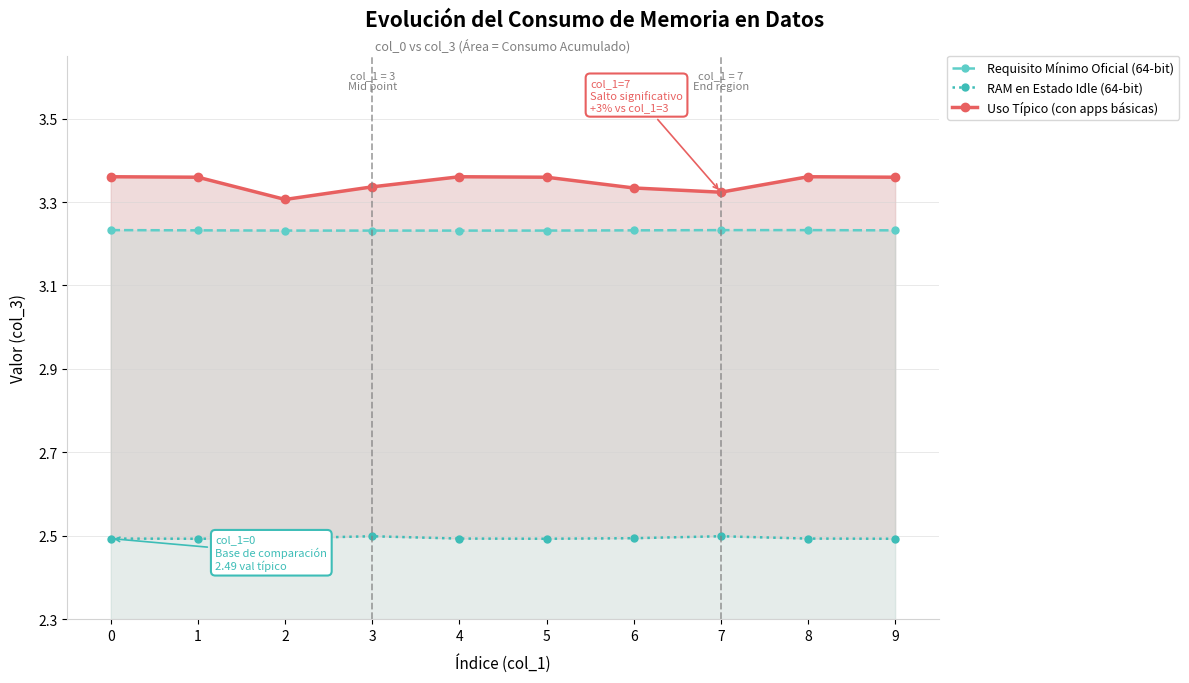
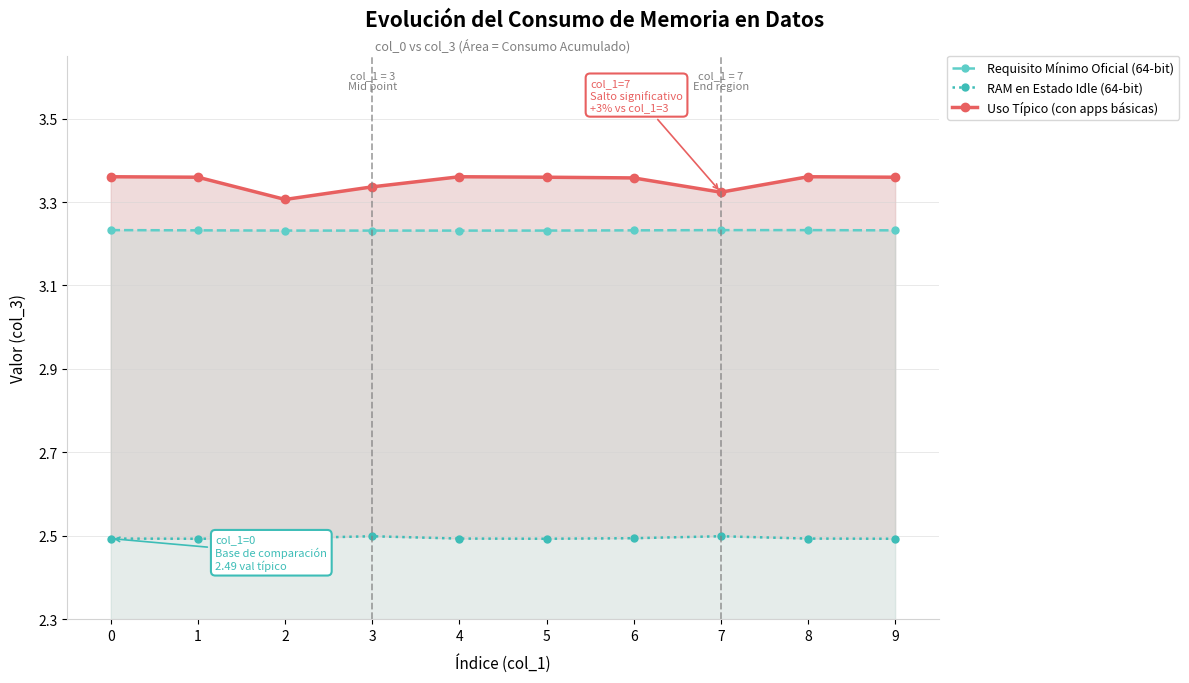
  {
    "Uso Típico (con apps básicas)": {
      "0": 3.36,
      "1": 3.36,
      "2": 3.31,
      "3": 3.34,
      "4": 3.36,
      "5": 3.36,
-     "6": 3.33,
+     "6": 3.36,
      "7": 3.32,
      "8": 3.36,
      "9": 3.36
    }
  }
